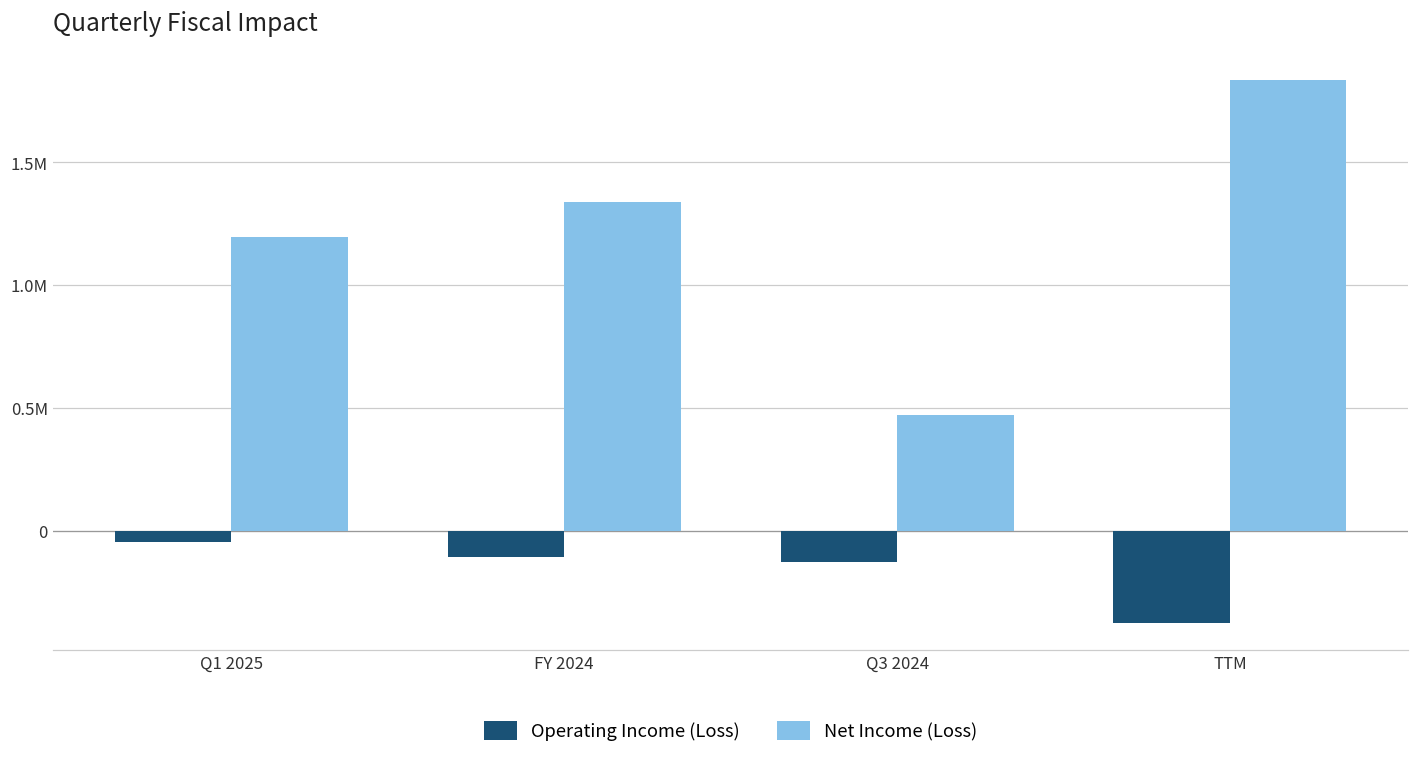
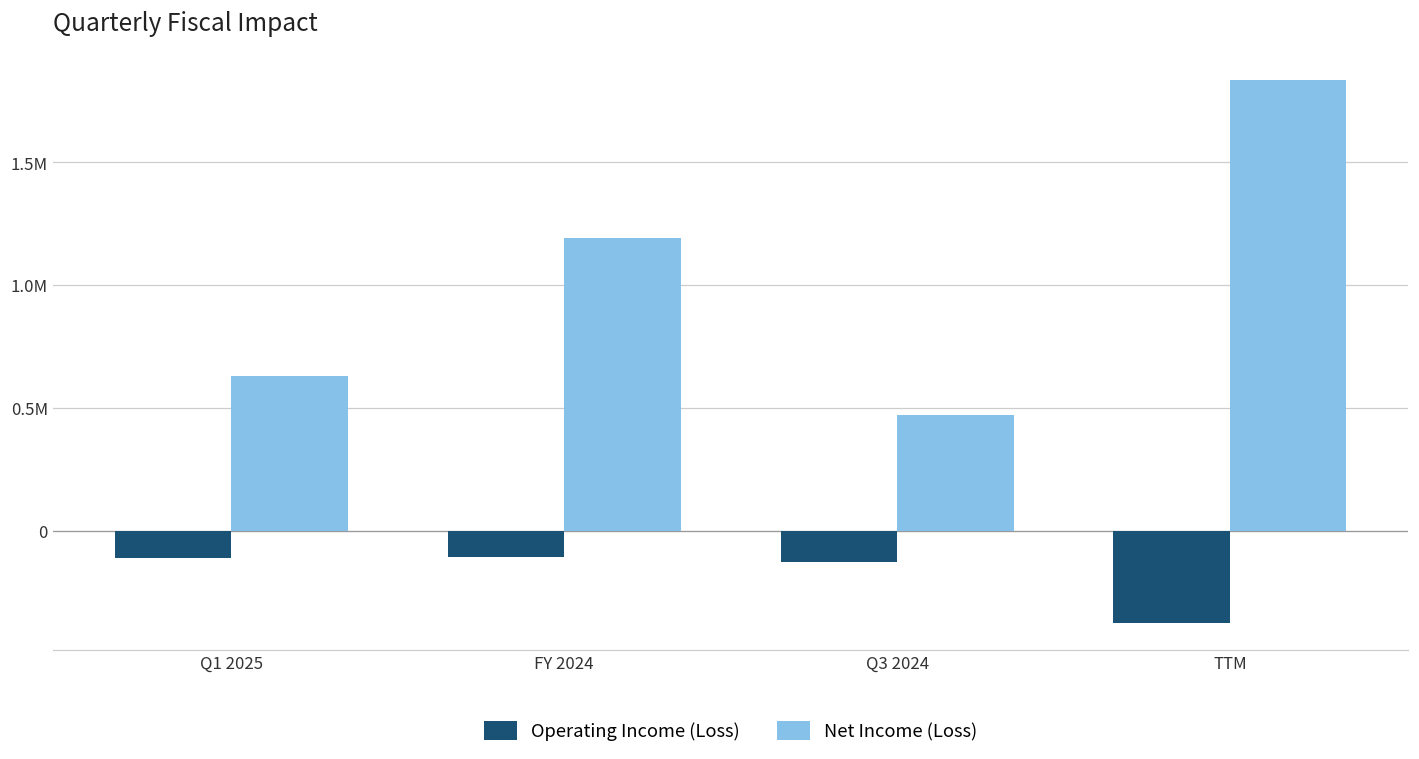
  {
    "Operating Income (Loss)": {
-     "Q1 2025": -40000,
+     "Q1 2025": -110000,
      "FY 2024": -100000,
      "Q3 2024": -130000,
      "TTM": -370000
    },
    "Net Income (Loss)": {
-     "Q1 2025": 1200000,
-     "FY 2024": 1340000,
+     "Q1 2025": 630000,
+     "FY 2024": 1190000,
      "Q3 2024": 470000,
      "TTM": 1830000
    }
  }
